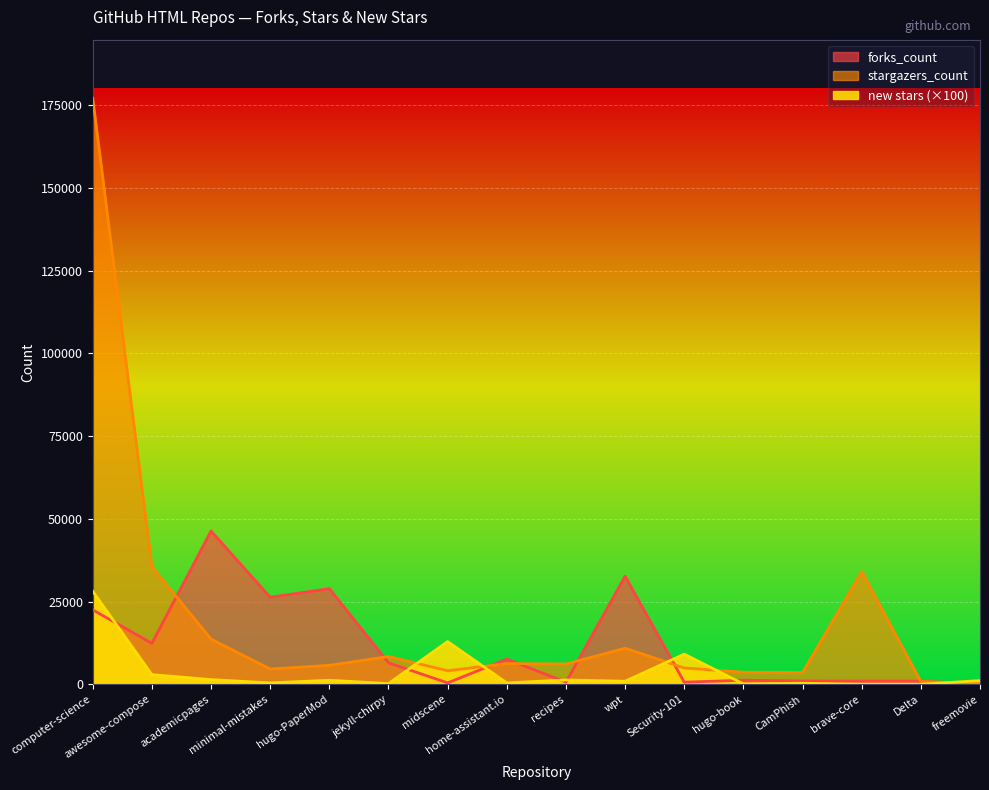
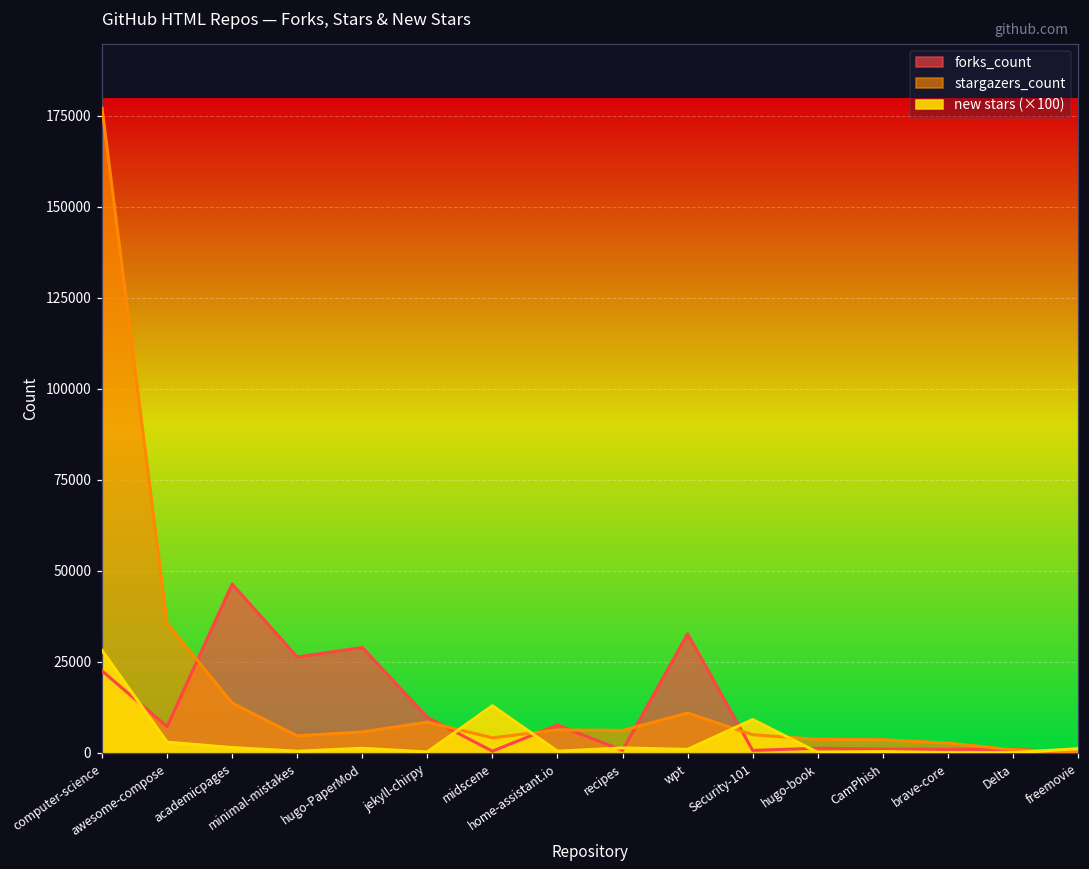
  {
    "forks_count": {
      "computer-science": 22000,
-     "awesome-compose": 12000,
+     "awesome-compose": 7000,
      "academicpages": 46000,
      "minimal-mistakes": 26000,
      "hugo-PaperMod": 29000,
-     "jekyll-chirpy": 6000,
+     "jekyll-chirpy": 10000,
      "midscene": 0,
      "home-assistant.io": 8000,
      "wpt": 33000,
      "Security-101": 1000,
      "hugo-book": 1000,
      "brave-core": 1000
    },
    "stargazers_count": {
      "computer-science": 177000,
      "awesome-compose": 36000,
      "academicpages": 14000,
      "minimal-mistakes": 5000,
      "hugo-PaperMod": 6000,
      "jekyll-chirpy": 8000,
      "midscene": 4000,
      "home-assistant.io": 6000,
      "recipes": 6000,
      "wpt": 11000,
      "Security-101": 5000,
      "hugo-book": 4000,
      "CamPhish": 4000,
-     "brave-core": 34000
+     "brave-core": 3000
    },
    "new stars (×100)": {
      "computer-science": 28000,
      "awesome-compose": 3000,
      "academicpages": 1000,
      "minimal-mistakes": 0,
      "hugo-PaperMod": 1000,
      "jekyll-chirpy": 0,
      "midscene": 13000,
      "home-assistant.io": 0,
      "wpt": 1000,
      "Security-101": 9000,
      "hugo-book": 0,
      "brave-core": 0,
      "Delta": 0,
      "freemovie": 1000
    }
  }
